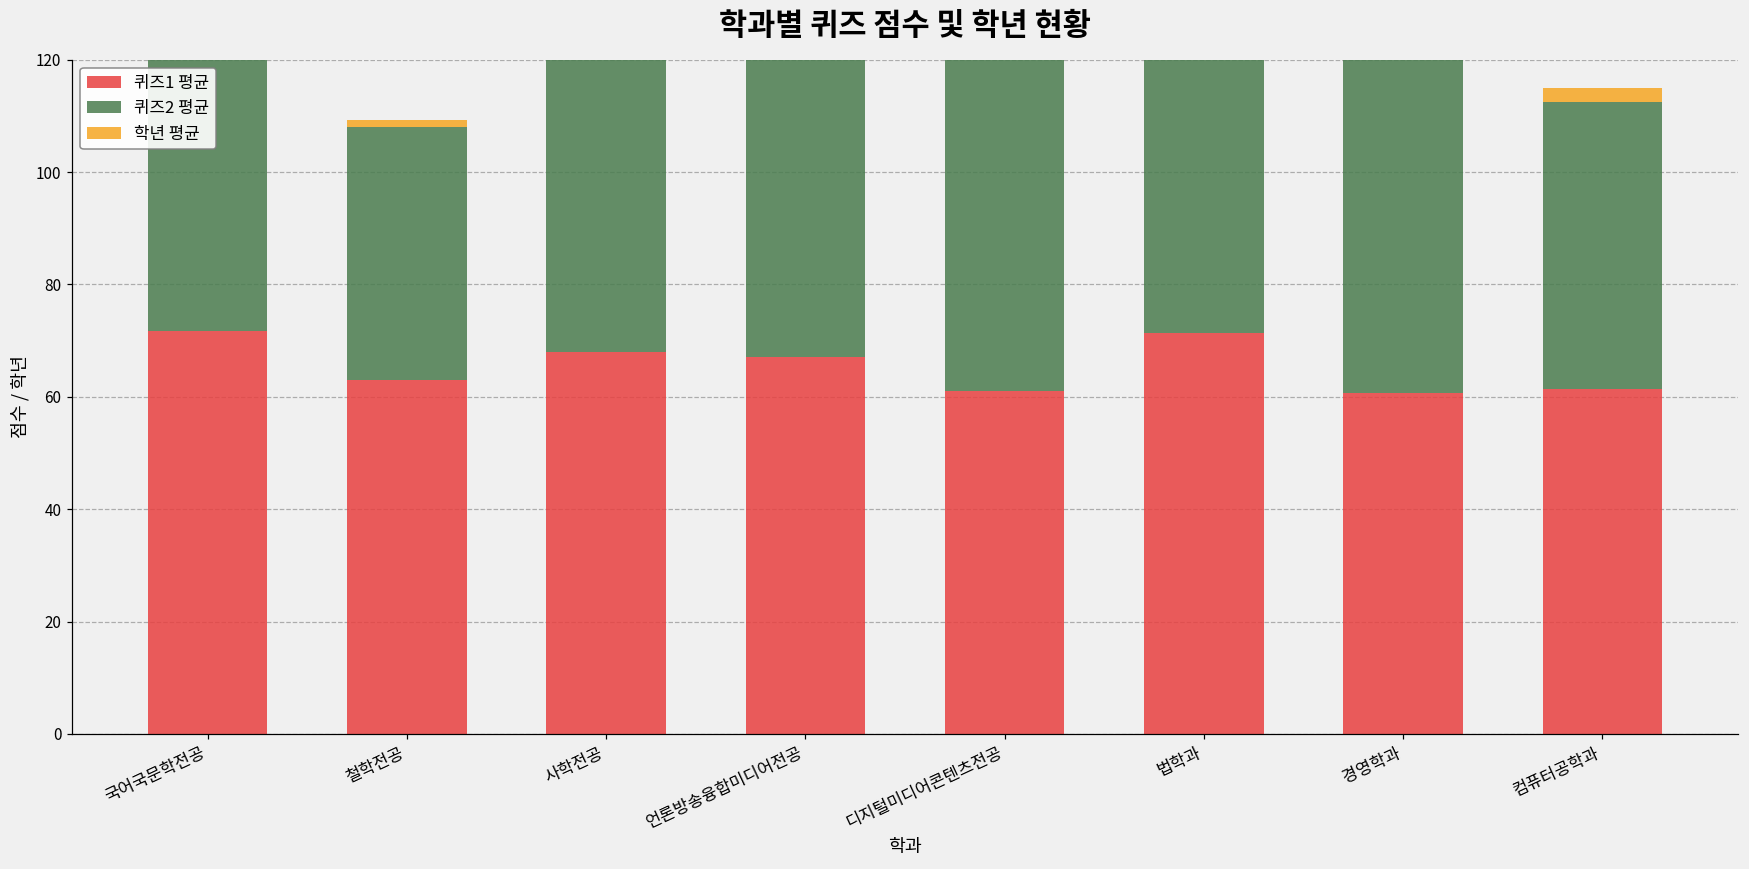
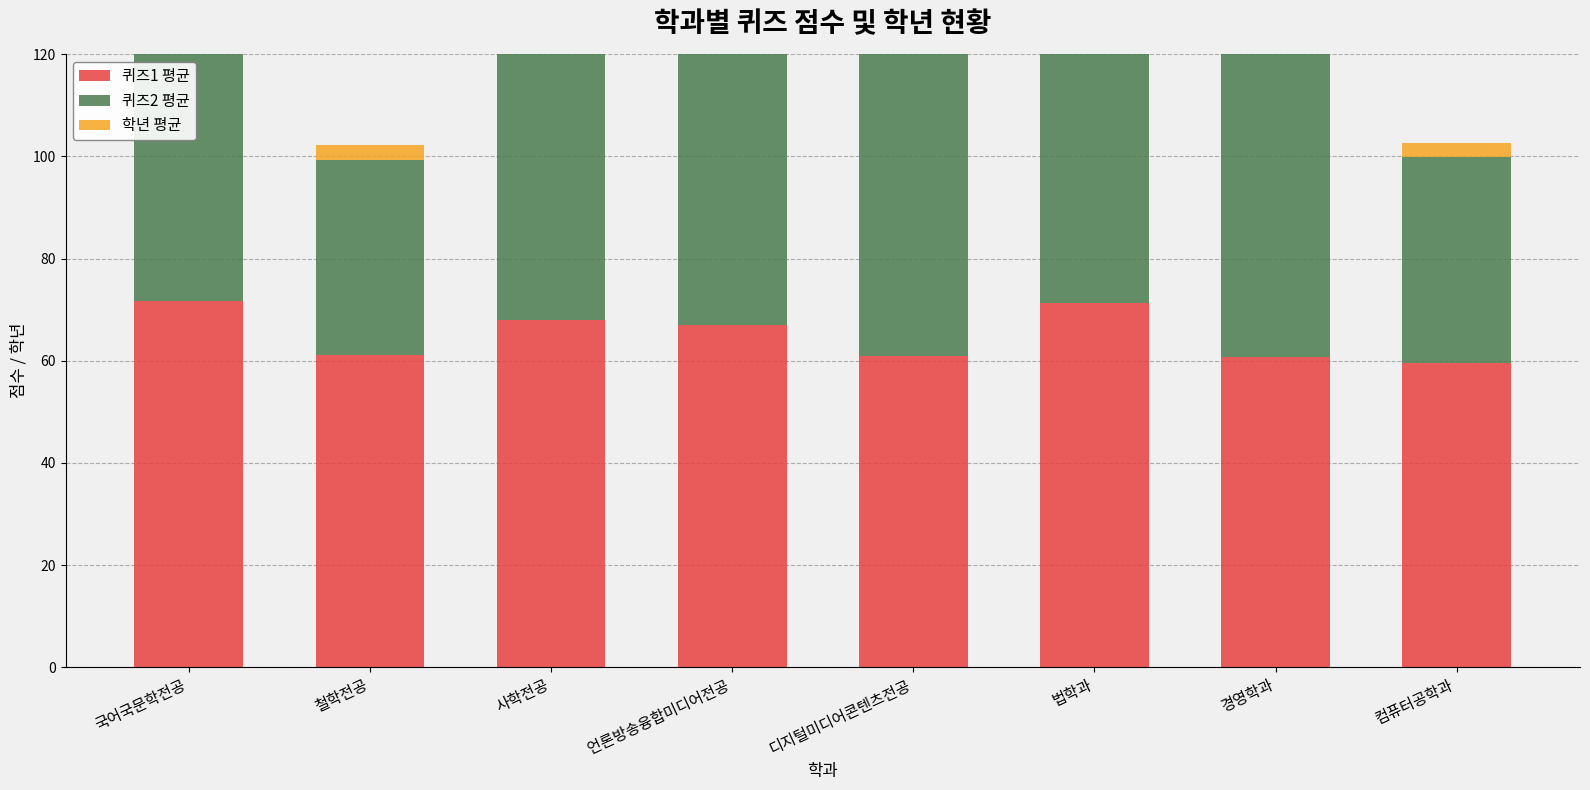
  {
    "퀴즈1 평균": {
      "국어국문학전공": 72,
-     "철학전공": 63,
+     "철학전공": 61,
      "사학전공": 68,
      "언론방송융합미디어전공": 67,
      "디지털미디어콘텐츠전공": 61,
      "법학과": 71,
      "경영학과": 61,
-     "컴퓨터공학과": 61
+     "컴퓨터공학과": 60
    },
    "퀴즈2 평균": {
-     "철학전공": 45,
-     "컴퓨터공학과": 51
+     "철학전공": 38,
+     "컴퓨터공학과": 40
    },
    "학년 평균": {
-     "철학전공": 1,
+     "철학전공": 3,
      "컴퓨터공학과": 3
    }
  }
